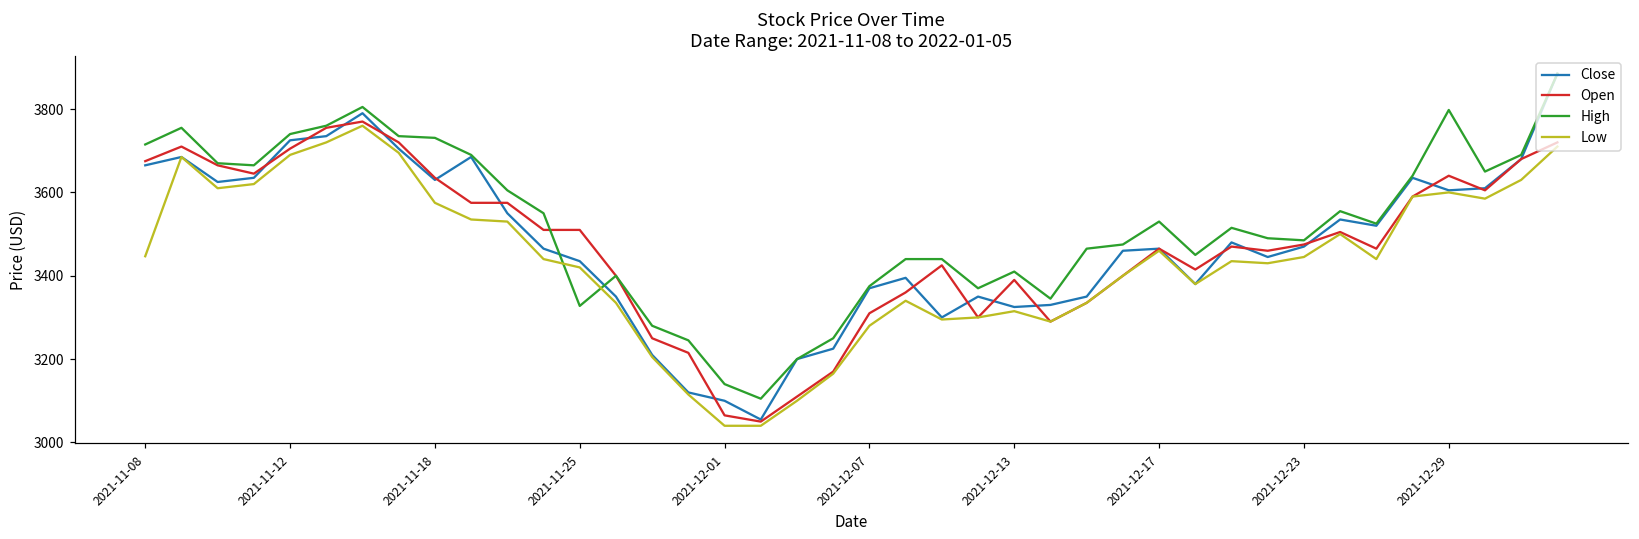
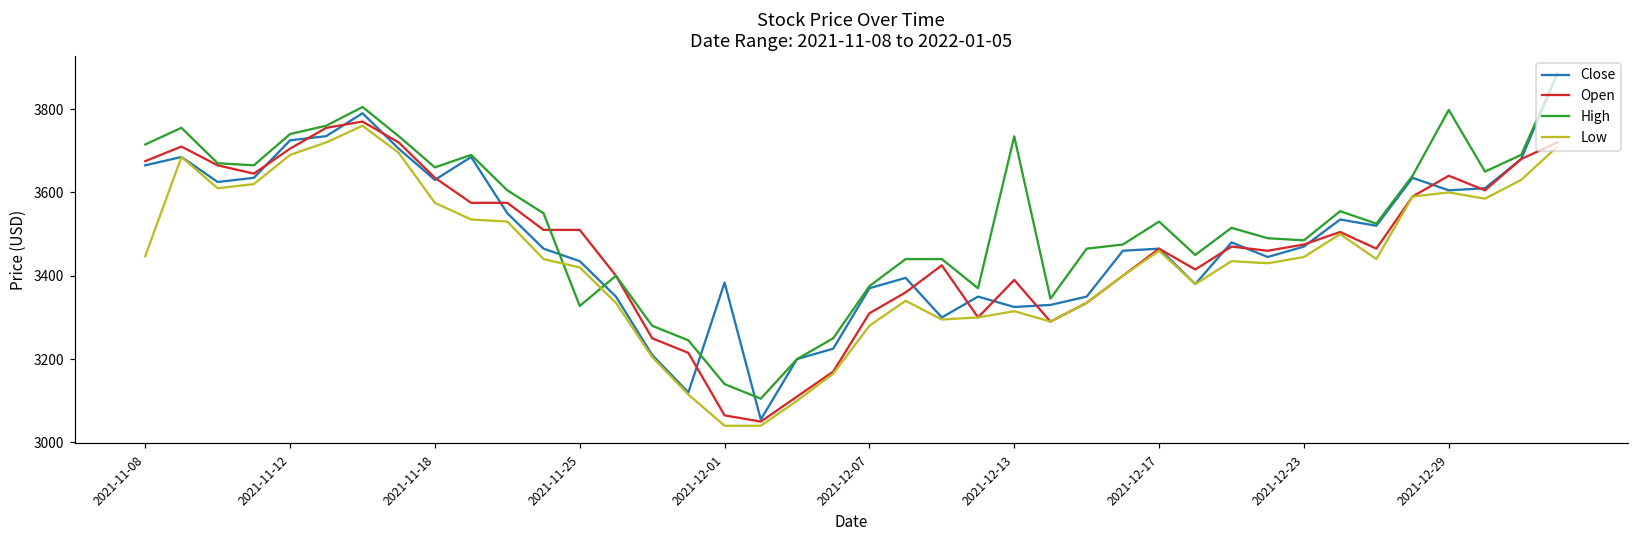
  {
    "Close": {
      "2021-11-08": 3670,
      "2021-11-12": 3730,
      "2021-11-25": 3440,
-     "2021-12-01": 3100,
+     "2021-12-01": 3380,
      "2021-12-13": 3330
    },
    "Open": {
      "2021-11-08": 3680,
      "2021-11-12": 3710,
      "2021-11-25": 3510,
      "2021-12-01": 3070,
      "2021-12-07": 3310,
      "2021-12-13": 3390,
      "2021-12-29": 3640
    },
    "High": {
      "2021-11-08": 3720,
      "2021-11-12": 3740,
-     "2021-11-18": 3730,
+     "2021-11-18": 3660,
      "2021-11-25": 3330,
      "2021-12-01": 3140,
-     "2021-12-13": 3410,
+     "2021-12-13": 3730,
      "2021-12-17": 3530,
      "2021-12-23": 3490,
      "2021-12-29": 3800
    },
    "Low": {
      "2021-11-08": 3450,
      "2021-11-12": 3690,
      "2021-11-18": 3580,
      "2021-11-25": 3420,
      "2021-12-01": 3040,
      "2021-12-07": 3280,
      "2021-12-13": 3320,
      "2021-12-23": 3450
    }
  }
